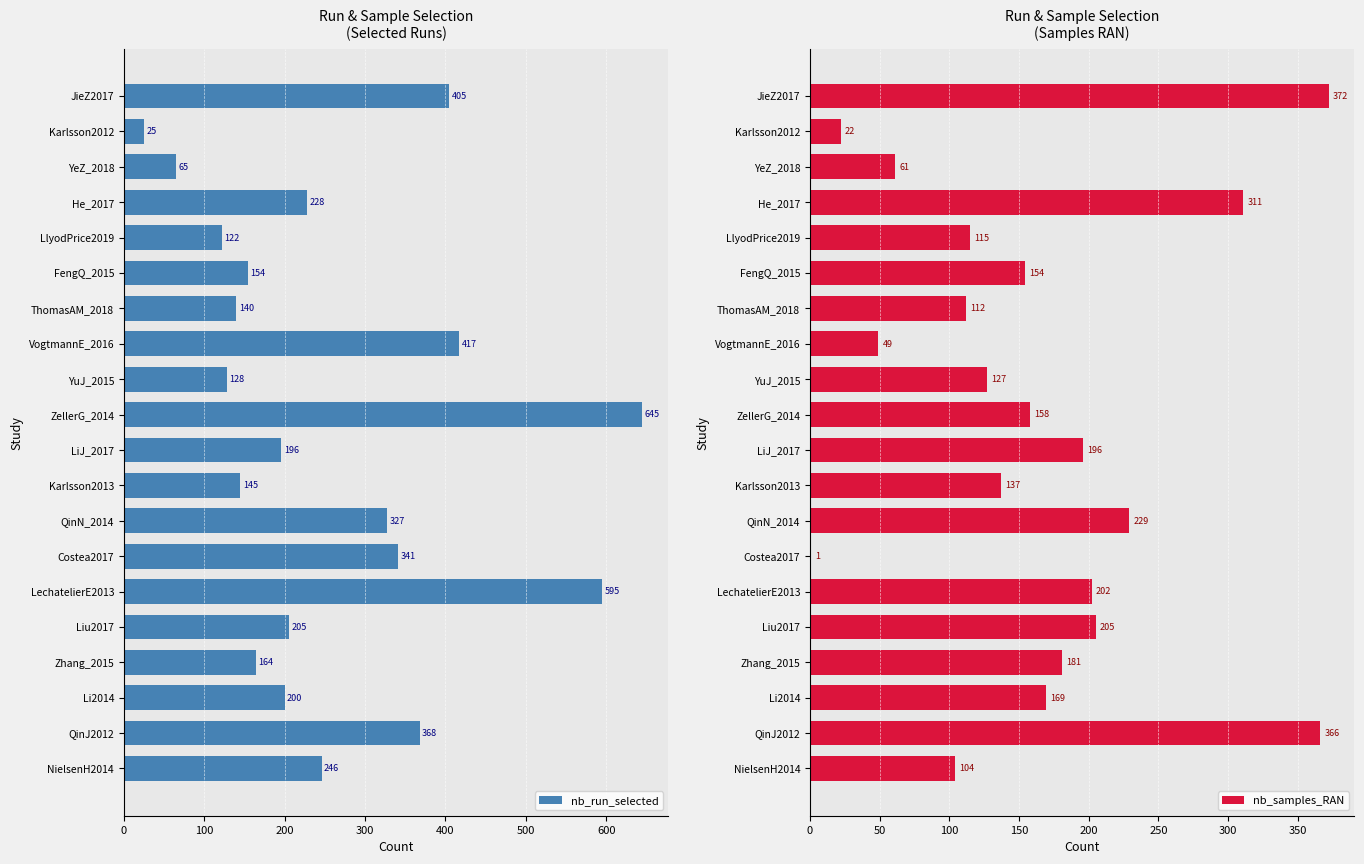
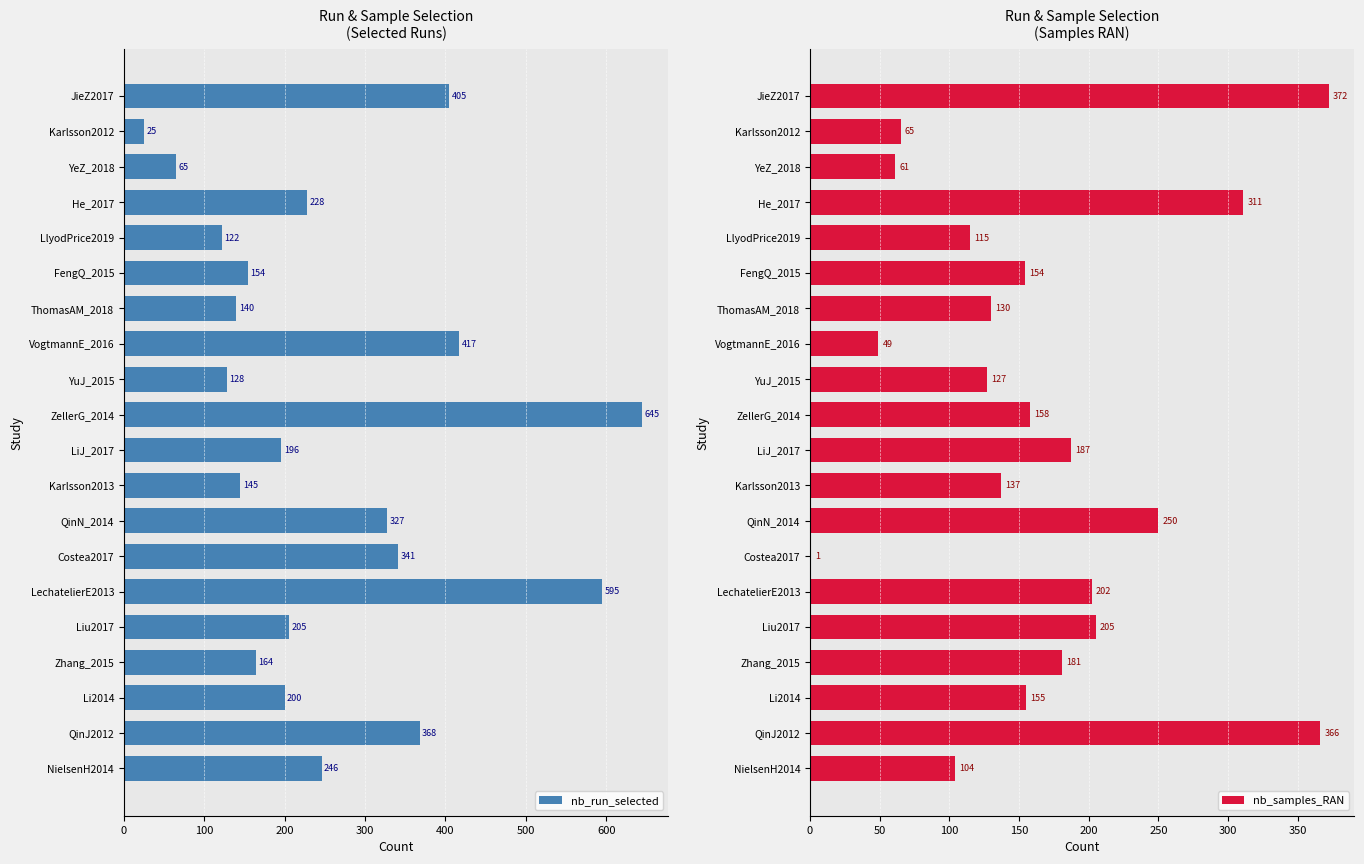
  {
    "Run & Sample Selection (Selected Runs)": {
      "JieZ2017": 405,
      "Karlsson2012": 25,
      "YeZ_2018": 65,
      "He_2017": 228,
      "LlyodPrice2019": 122,
      "FengQ_2015": 154,
      "ThomasAM_2018": 140,
      "VogtmannE_2016": 417,
      "YuJ_2015": 128,
      "ZellerG_2014": 645,
      "LiJ_2017": 196,
      "Karlsson2013": 145,
      "QinN_2014": 327,
      "Costea2017": 341,
      "LechatelierE2013": 595,
      "Liu2017": 205,
      "Zhang_2015": 164,
      "Li2014": 200,
      "QinJ2012": 368,
      "NielsenH2014": 246
    },
    "Run & Sample Selection (Samples RAN)": {
      "JieZ2017": 372,
-     "Karlsson2012": 22,
+     "Karlsson2012": 65,
      "YeZ_2018": 61,
      "He_2017": 311,
      "LlyodPrice2019": 115,
      "FengQ_2015": 154,
-     "ThomasAM_2018": 112,
+     "ThomasAM_2018": 130,
      "VogtmannE_2016": 49,
      "YuJ_2015": 127,
      "ZellerG_2014": 158,
-     "LiJ_2017": 196,
+     "LiJ_2017": 187,
      "Karlsson2013": 137,
-     "QinN_2014": 229,
+     "QinN_2014": 250,
      "Costea2017": 1,
      "LechatelierE2013": 202,
      "Liu2017": 205,
      "Zhang_2015": 181,
-     "Li2014": 169,
+     "Li2014": 155,
      "QinJ2012": 366,
      "NielsenH2014": 104
    }
  }
